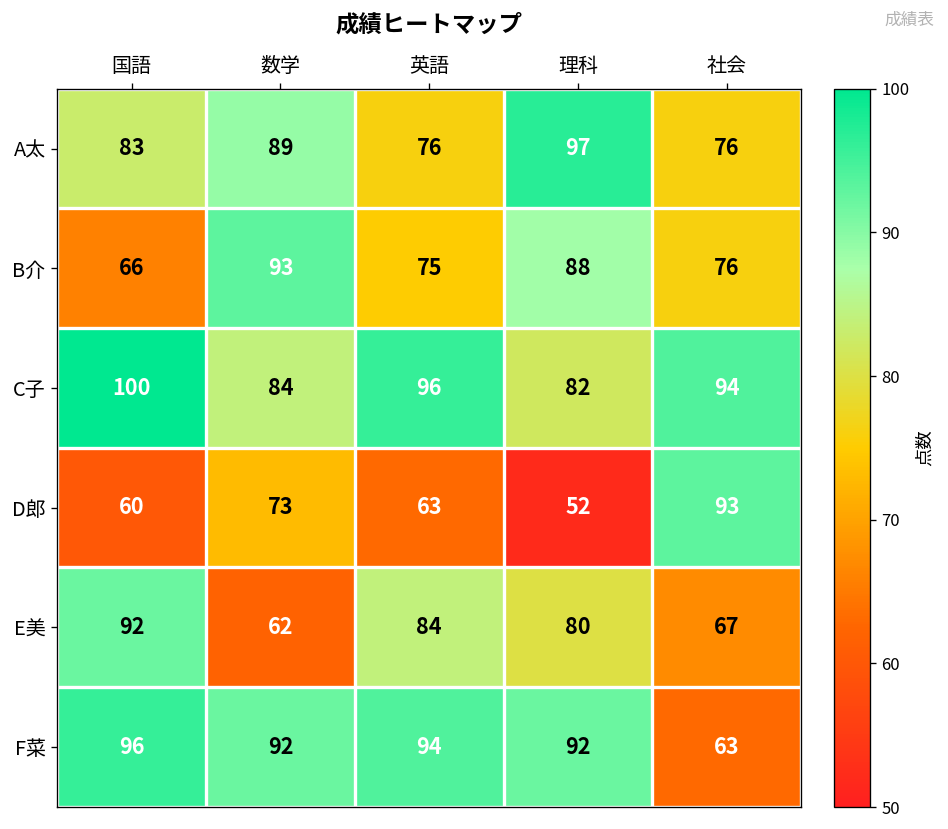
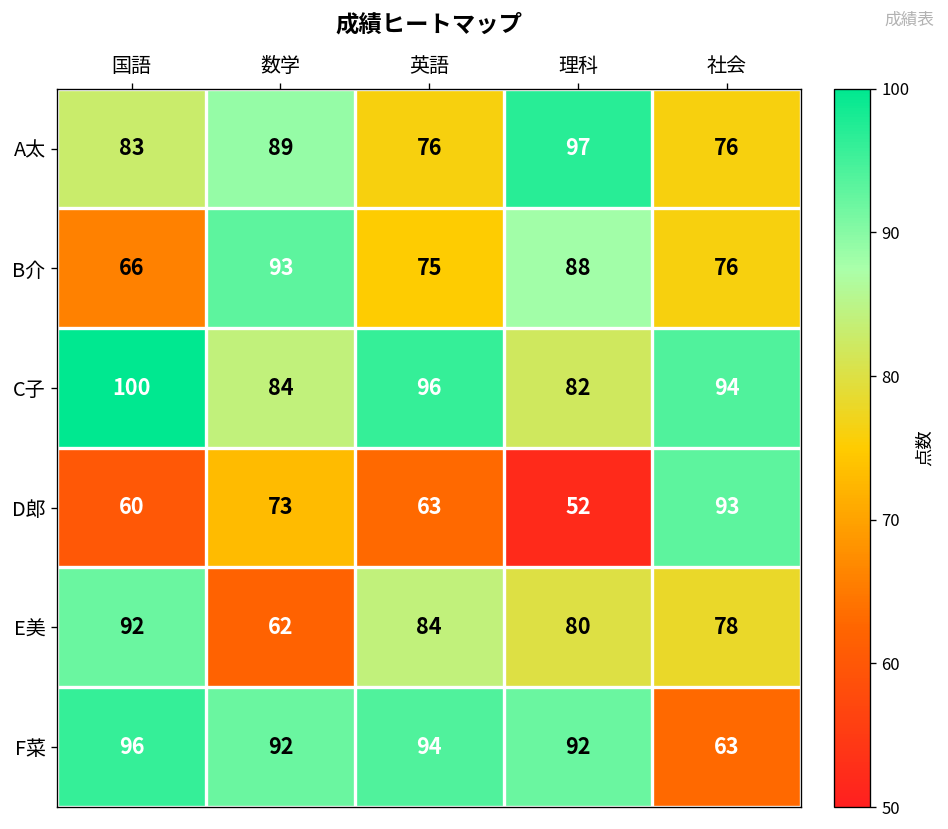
  {
    "A太": {
      "国語": 83,
      "数学": 89,
      "英語": 76,
      "理科": 97,
      "社会": 76
    },
    "B介": {
      "国語": 66,
      "数学": 93,
      "英語": 75,
      "理科": 88,
      "社会": 76
    },
    "C子": {
      "国語": 100,
      "数学": 84,
      "英語": 96,
      "理科": 82,
      "社会": 94
    },
    "D郎": {
      "国語": 60,
      "数学": 73,
      "英語": 63,
      "理科": 52,
      "社会": 93
    },
    "E美": {
      "国語": 92,
      "数学": 62,
      "英語": 84,
      "理科": 80,
-     "社会": 67
+     "社会": 78
    },
    "F菜": {
      "国語": 96,
      "数学": 92,
      "英語": 94,
      "理科": 92,
      "社会": 63
    }
  }
